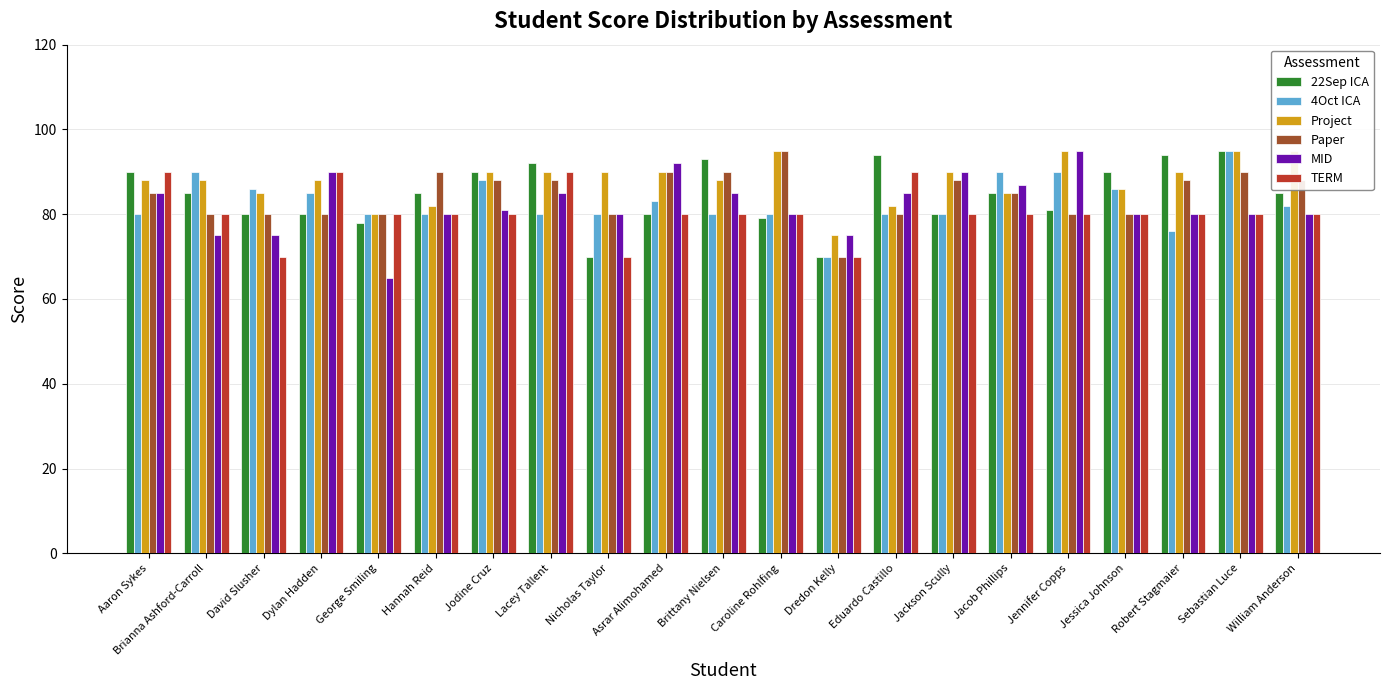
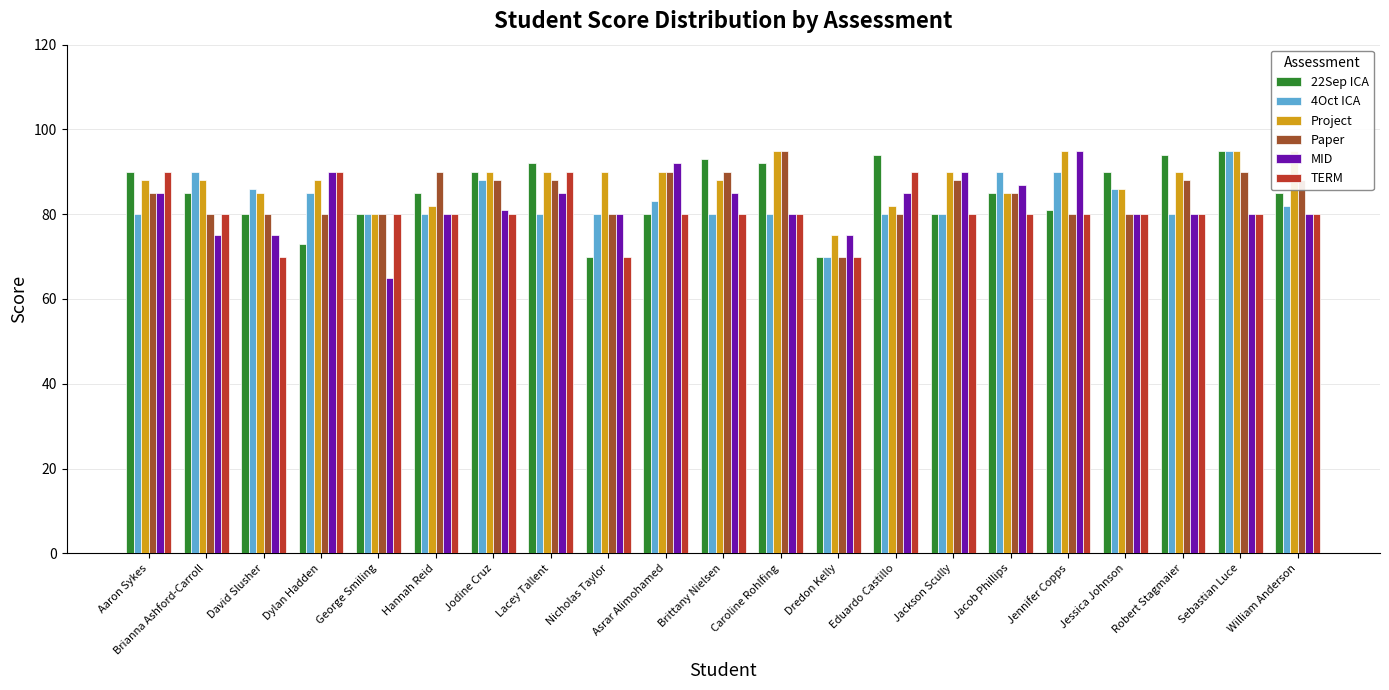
  {
    "22Sep ICA": {
      "Aaron Sykes": 90,
      "Brianna Ashford-Carroll": 85,
      "David Slusher": 80,
-     "Dylan Hadden": 80,
-     "George Smiling": 78,
+     "Dylan Hadden": 73,
+     "George Smiling": 80,
      "Hannah Reid": 85,
      "Jodine Cruz": 90,
      "Lacey Tallent": 92,
      "Nicholas Taylor": 70,
      "Asrar Alimohamed": 80,
      "Brittany Nielsen": 93,
-     "Caroline Rohlfing": 79,
+     "Caroline Rohlfing": 92,
      "Dredon Kelly": 70,
      "Eduardo Castillo": 94,
      "Jackson Scully": 80,
      "Jacob Phillips": 85,
      "Jennifer Copps": 81,
      "Jessica Johnson": 90,
      "Robert Stagmaier": 94,
      "Sebastian Luce": 95,
      "William Anderson": 85
    },
    "4Oct ICA": {
      "Aaron Sykes": 80,
      "Brianna Ashford-Carroll": 90,
      "David Slusher": 86,
      "Dylan Hadden": 85,
      "George Smiling": 80,
      "Hannah Reid": 80,
      "Jodine Cruz": 88,
      "Lacey Tallent": 80,
      "Nicholas Taylor": 80,
      "Asrar Alimohamed": 83,
      "Brittany Nielsen": 80,
      "Caroline Rohlfing": 80,
      "Dredon Kelly": 70,
      "Eduardo Castillo": 80,
      "Jackson Scully": 80,
      "Jacob Phillips": 90,
      "Jennifer Copps": 90,
      "Jessica Johnson": 86,
-     "Robert Stagmaier": 76,
+     "Robert Stagmaier": 80,
      "Sebastian Luce": 95,
      "William Anderson": 82
    },
    "Project": {
      "Aaron Sykes": 88,
      "Brianna Ashford-Carroll": 88,
      "David Slusher": 85,
      "Dylan Hadden": 88,
      "George Smiling": 80,
      "Hannah Reid": 82,
      "Jodine Cruz": 90,
      "Lacey Tallent": 90,
      "Nicholas Taylor": 90,
      "Asrar Alimohamed": 90,
      "Brittany Nielsen": 88,
      "Caroline Rohlfing": 95,
      "Dredon Kelly": 75,
      "Eduardo Castillo": 82,
      "Jackson Scully": 90,
      "Jacob Phillips": 85,
      "Jennifer Copps": 95,
      "Jessica Johnson": 86,
      "Robert Stagmaier": 90,
      "Sebastian Luce": 95
    },
    "MID": {
      "Aaron Sykes": 85,
      "Brianna Ashford-Carroll": 75,
      "David Slusher": 75,
      "Dylan Hadden": 90,
      "George Smiling": 65,
      "Hannah Reid": 80,
      "Jodine Cruz": 81,
      "Lacey Tallent": 85,
      "Nicholas Taylor": 80,
      "Asrar Alimohamed": 92,
      "Brittany Nielsen": 85,
      "Caroline Rohlfing": 80,
      "Dredon Kelly": 75,
      "Eduardo Castillo": 85,
      "Jackson Scully": 90,
      "Jacob Phillips": 87,
      "Jennifer Copps": 95,
      "Jessica Johnson": 80,
      "Robert Stagmaier": 80,
      "Sebastian Luce": 80,
      "William Anderson": 80
    }
  }
